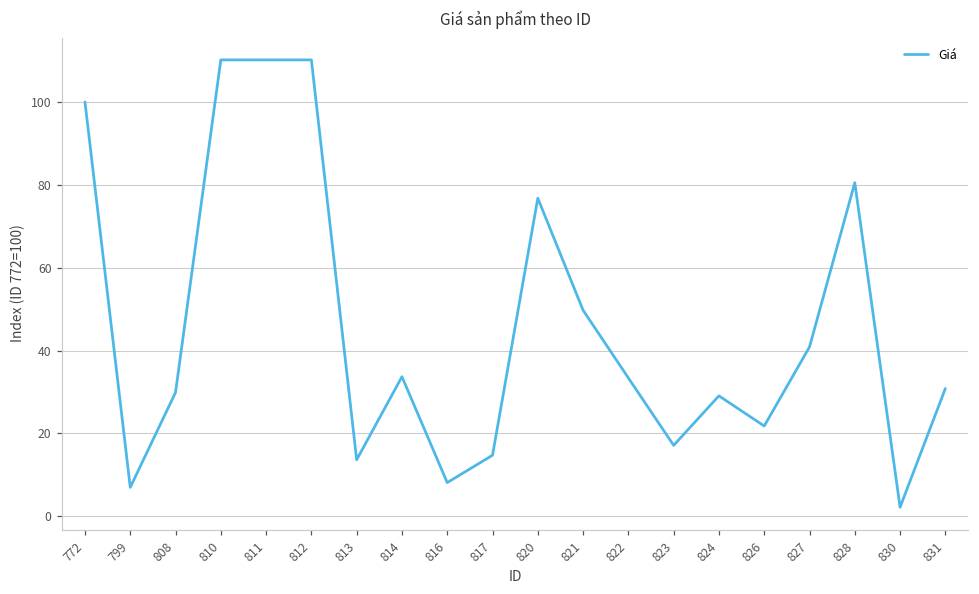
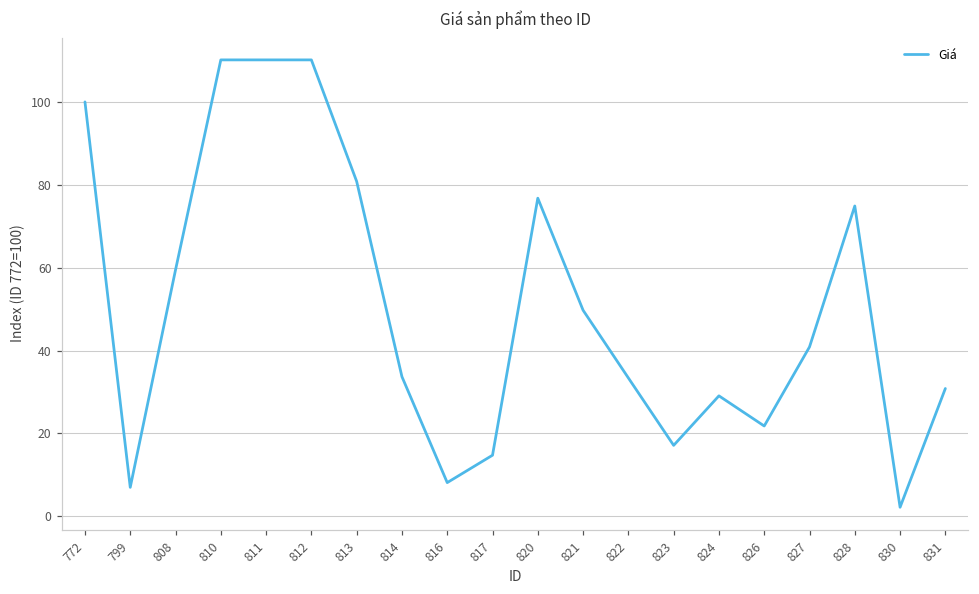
  {
    "772": 100,
    "799": 7,
-   "808": 30,
+   "808": 59,
    "810": 110,
    "811": 110,
    "812": 110,
-   "813": 14,
+   "813": 81,
    "814": 34,
    "816": 8,
    "817": 15,
    "820": 77,
    "821": 50,
    "822": 33,
    "823": 17,
    "824": 29,
    "826": 22,
    "827": 41,
-   "828": 81,
+   "828": 75,
    "830": 2,
    "831": 31
  }
